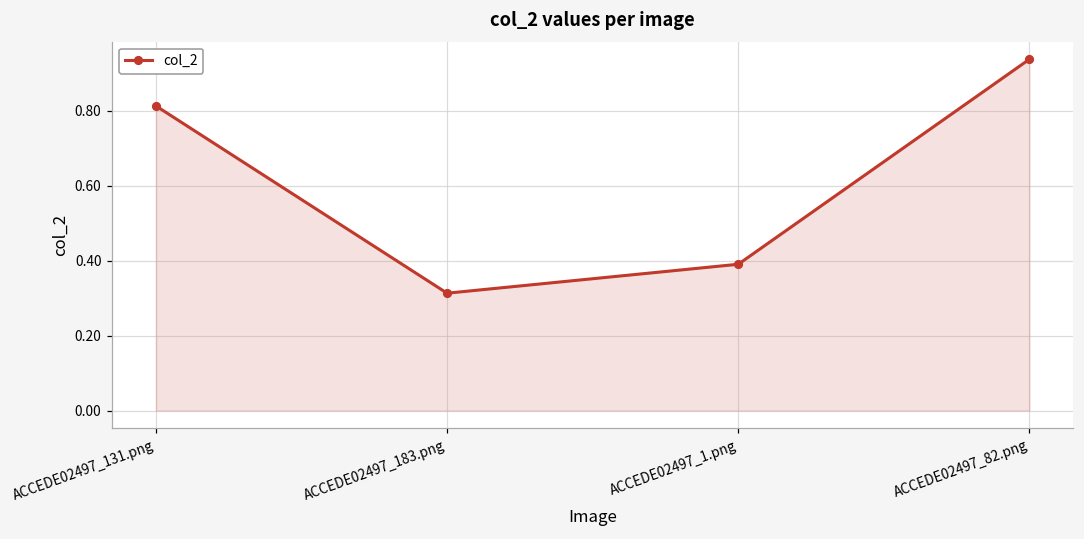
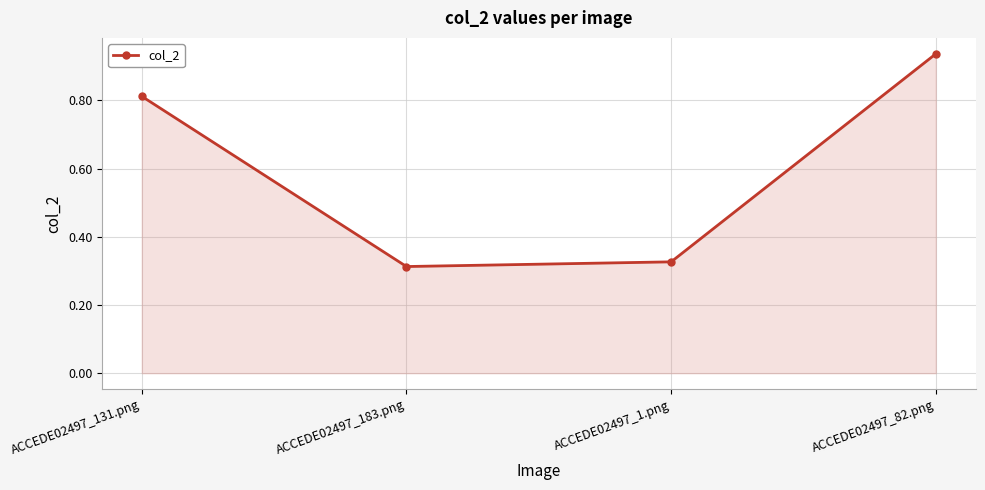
  {
    "ACCEDE02497_131.png": 0.81,
    "ACCEDE02497_183.png": 0.31,
-   "ACCEDE02497_1.png": 0.39,
+   "ACCEDE02497_1.png": 0.33,
    "ACCEDE02497_82.png": 0.94
  }
